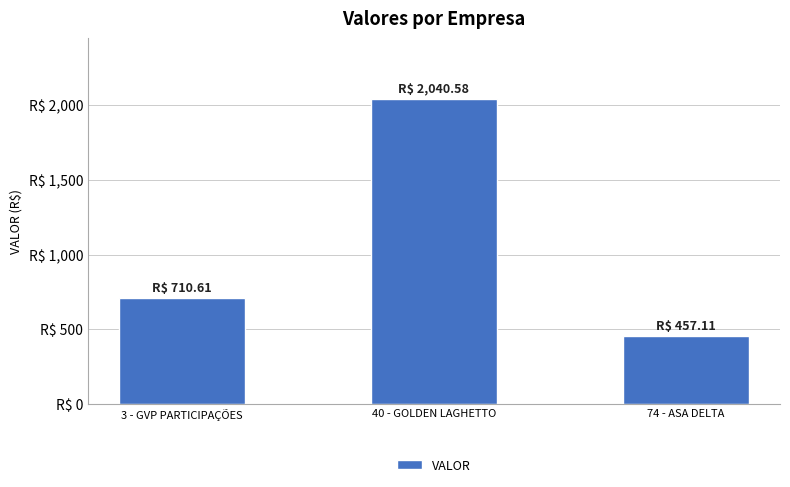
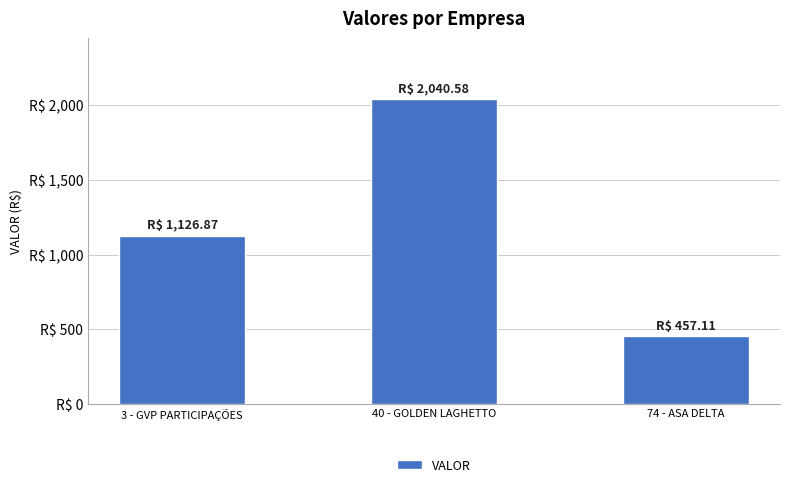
  {
-   "3 - GVP PARTICIPAÇÕES": "710.61",
+   "3 - GVP PARTICIPAÇÕES": "1,126.87",
    "40 - GOLDEN LAGHETTO": "2,040.58",
    "74 - ASA DELTA": "457.11"
  }
